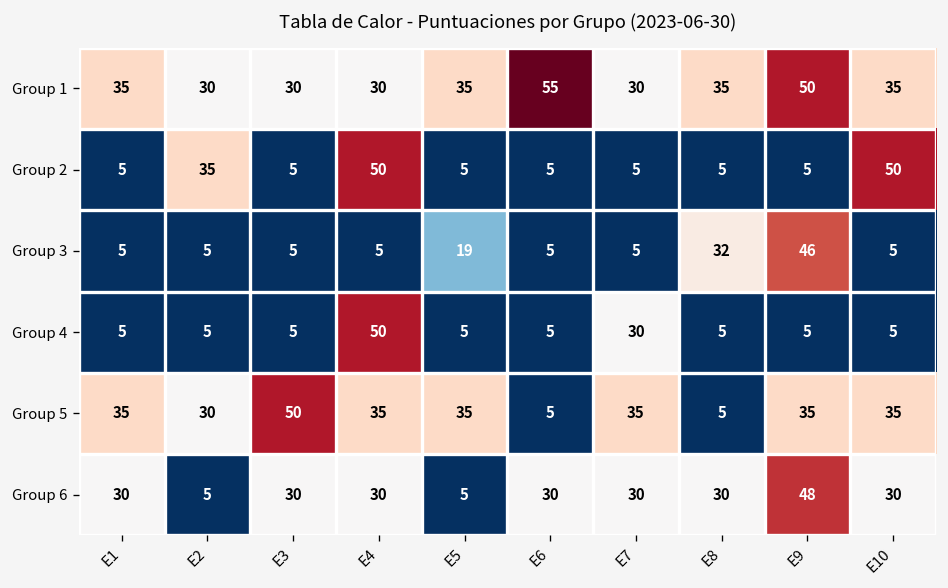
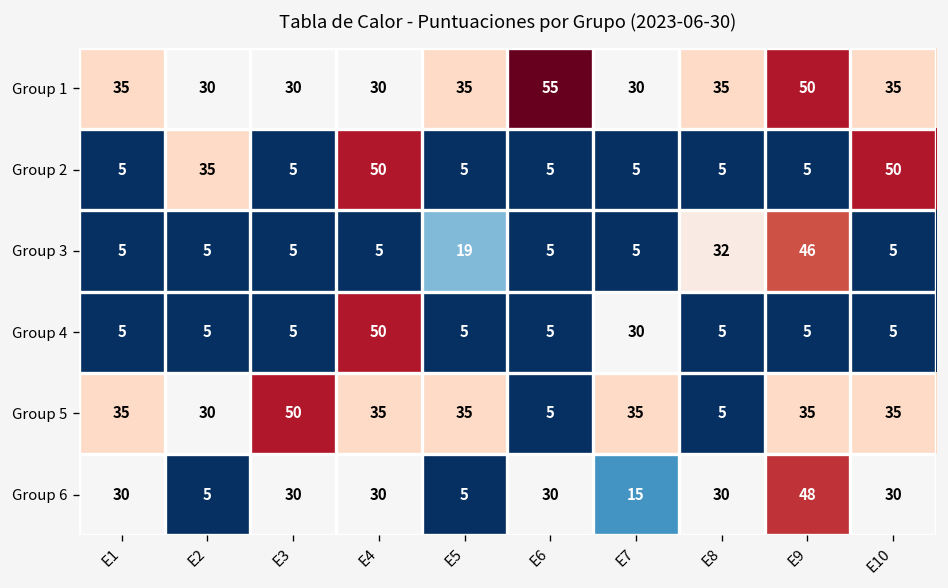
  {
    "Group 1": {
      "E1": 35,
      "E2": 30,
      "E3": 30,
      "E4": 30,
      "E5": 35,
      "E6": 55,
      "E7": 30,
      "E8": 35,
      "E9": 50,
      "E10": 35
    },
    "Group 2": {
      "E1": 5,
      "E2": 35,
      "E3": 5,
      "E4": 50,
      "E5": 5,
      "E6": 5,
      "E7": 5,
      "E8": 5,
      "E9": 5,
      "E10": 50
    },
    "Group 3": {
      "E1": 5,
      "E2": 5,
      "E3": 5,
      "E4": 5,
      "E5": 19,
      "E6": 5,
      "E7": 5,
      "E8": 32,
      "E9": 46,
      "E10": 5
    },
    "Group 4": {
      "E1": 5,
      "E2": 5,
      "E3": 5,
      "E4": 50,
      "E5": 5,
      "E6": 5,
      "E7": 30,
      "E8": 5,
      "E9": 5,
      "E10": 5
    },
    "Group 5": {
      "E1": 35,
      "E2": 30,
      "E3": 50,
      "E4": 35,
      "E5": 35,
      "E6": 5,
      "E7": 35,
      "E8": 5,
      "E9": 35,
      "E10": 35
    },
    "Group 6": {
      "E1": 30,
      "E2": 5,
      "E3": 30,
      "E4": 30,
      "E5": 5,
      "E6": 30,
-     "E7": 30,
+     "E7": 15,
      "E8": 30,
      "E9": 48,
      "E10": 30
    }
  }
